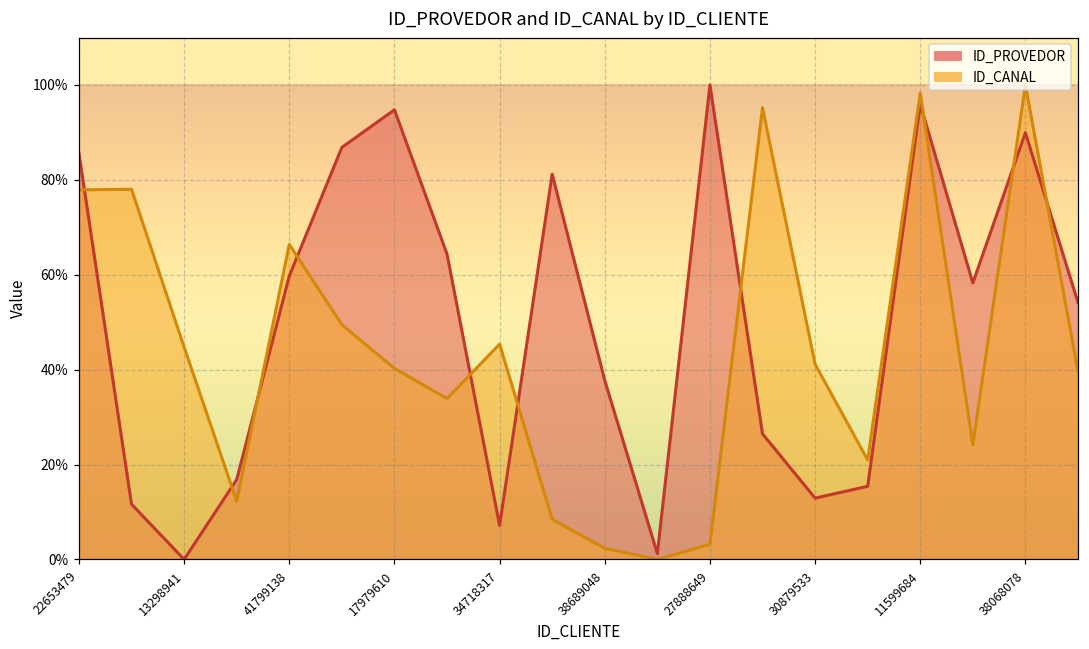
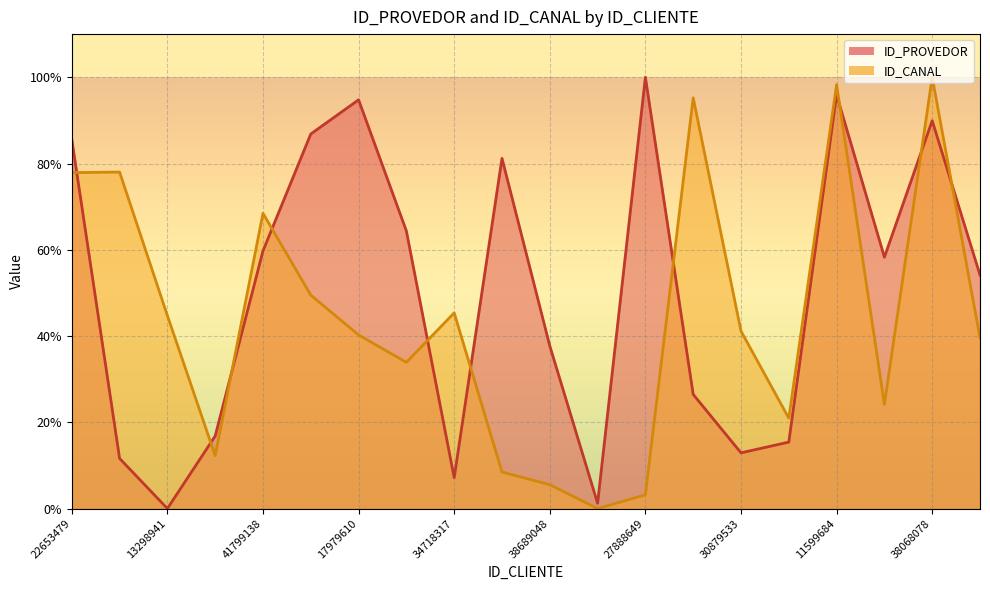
  {
    "ID_PROVEDOR": {
      "22653479": "86%",
      "13298941": "0%",
      "41799138": "60%",
      "17979610": "95%",
      "34718317": "7%",
      "38689048": "38%",
      "27888649": "100%",
      "30879533": "13%",
      "11599684": "96%",
      "38068078": "90%"
    },
    "ID_CANAL": {
      "22653479": "78%",
      "13298941": "45%",
-     "41799138": "66%",
+     "41799138": "68%",
      "17979610": "40%",
      "34718317": "45%",
-     "38689048": "2%",
+     "38689048": "6%",
      "27888649": "3%",
      "30879533": "41%",
      "11599684": "98%"
    }
  }
